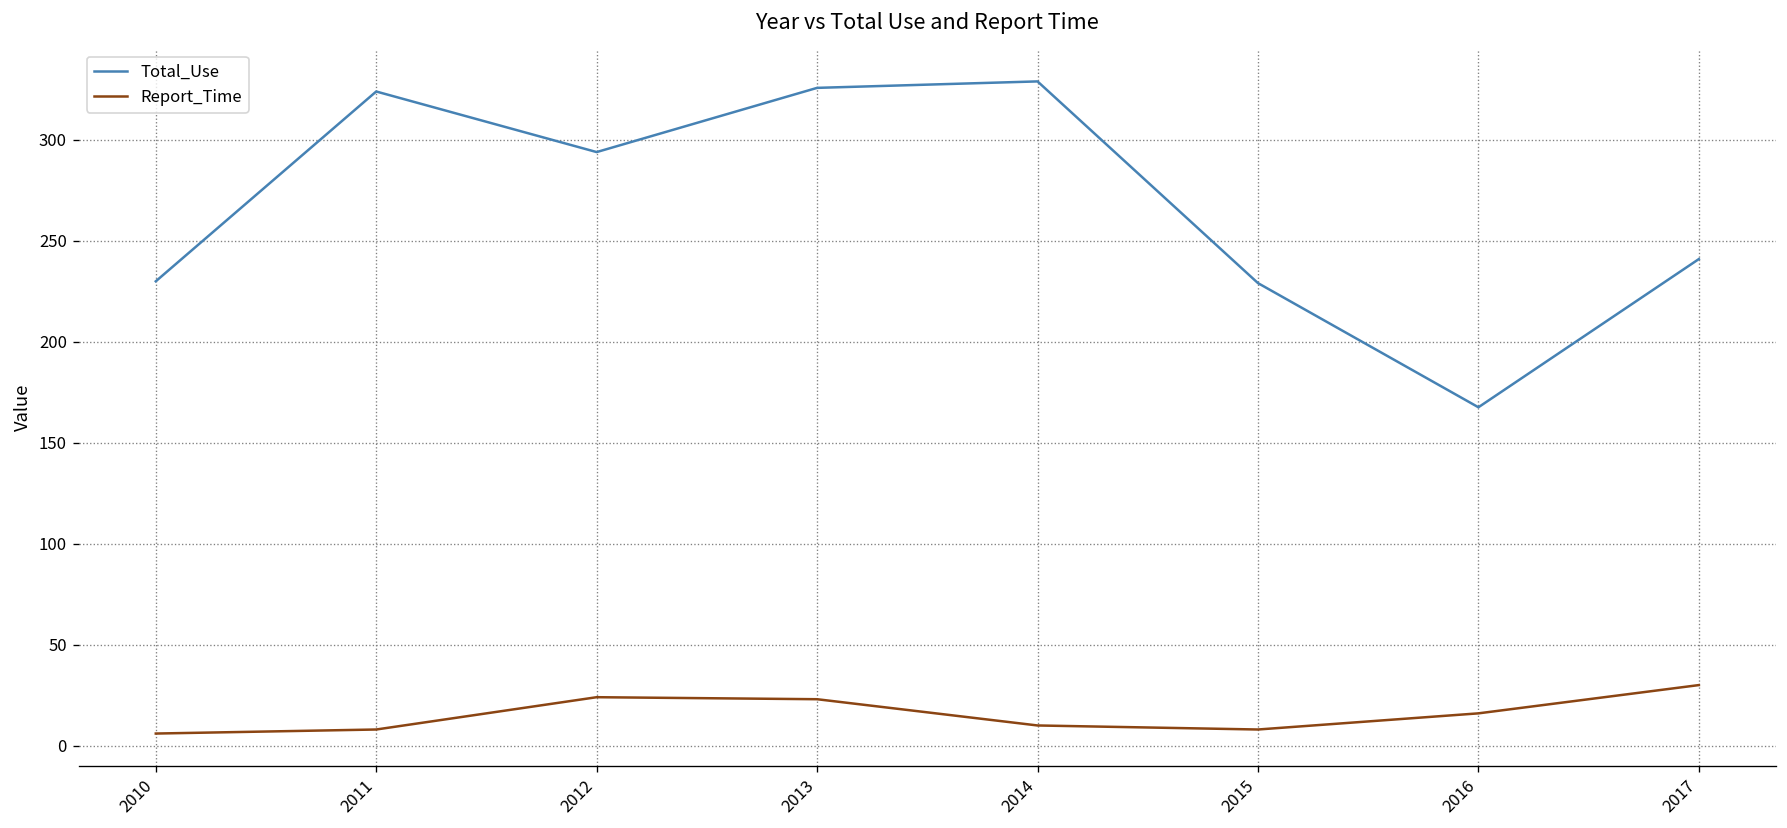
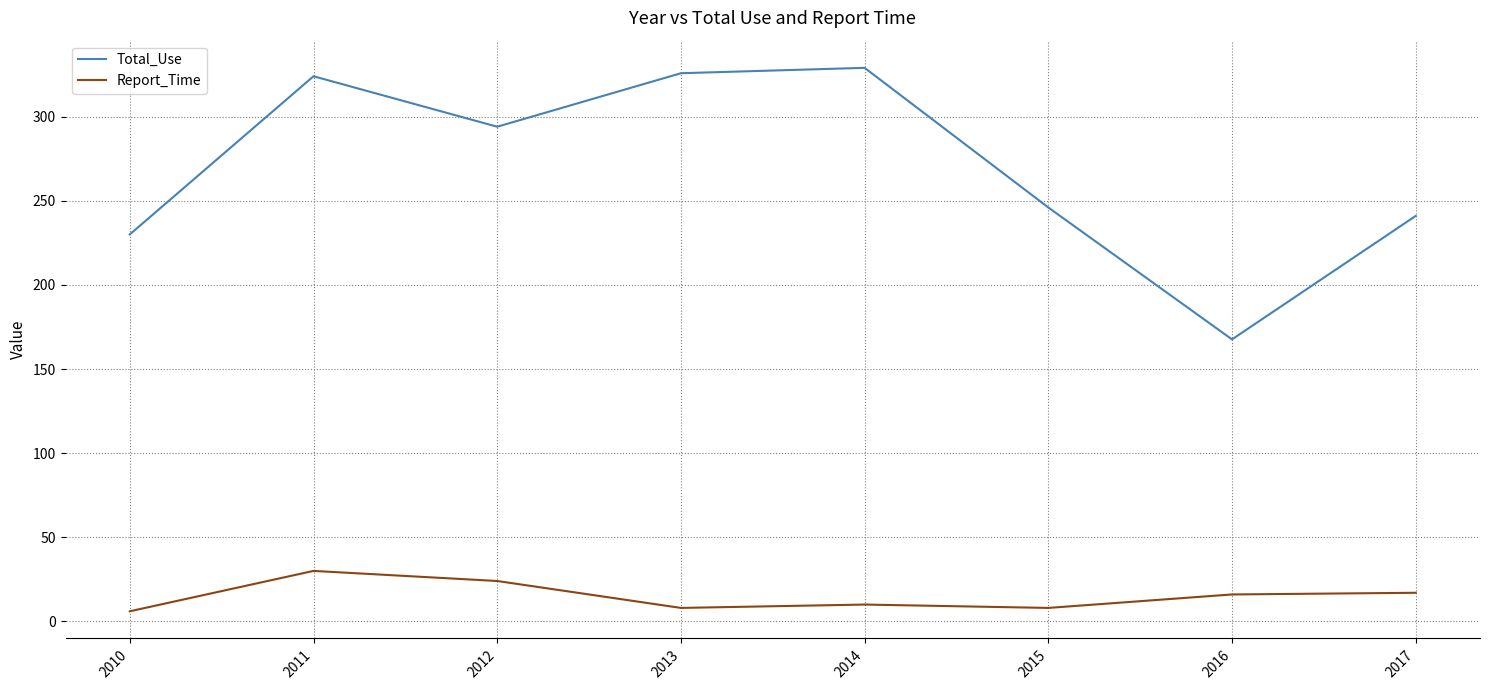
  {
    "Total_Use": {
      "2010": 230,
      "2011": 324,
      "2012": 294,
      "2013": 326,
      "2014": 329,
-     "2015": 229,
+     "2015": 246,
      "2016": 168,
      "2017": 241
    },
    "Report_Time": {
      "2010": 6,
-     "2011": 8,
+     "2011": 30,
      "2012": 24,
-     "2013": 23,
+     "2013": 8,
      "2014": 10,
      "2015": 8,
      "2016": 16,
-     "2017": 30
+     "2017": 17
    }
  }
